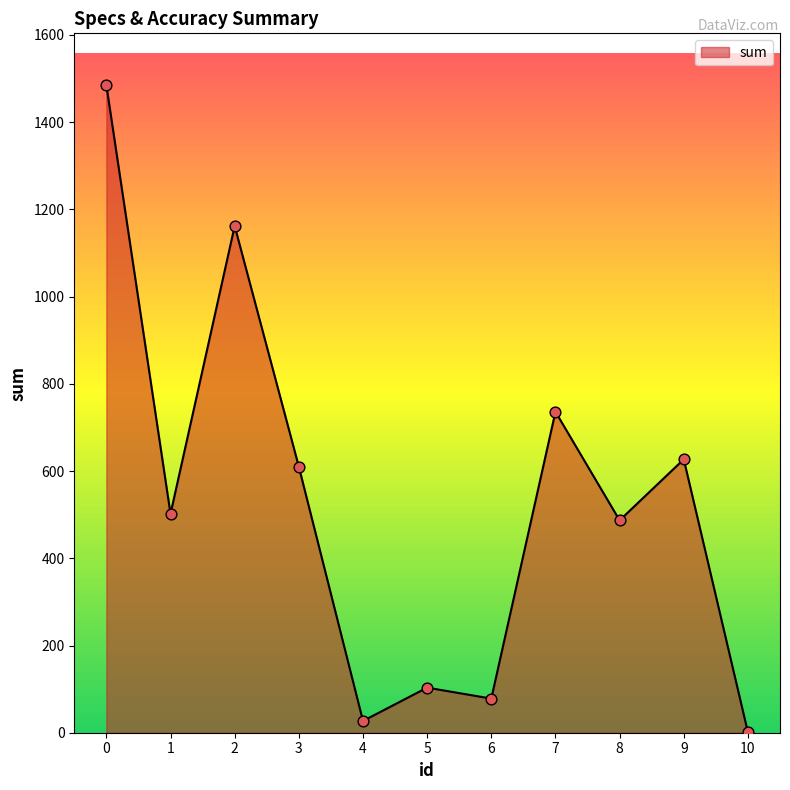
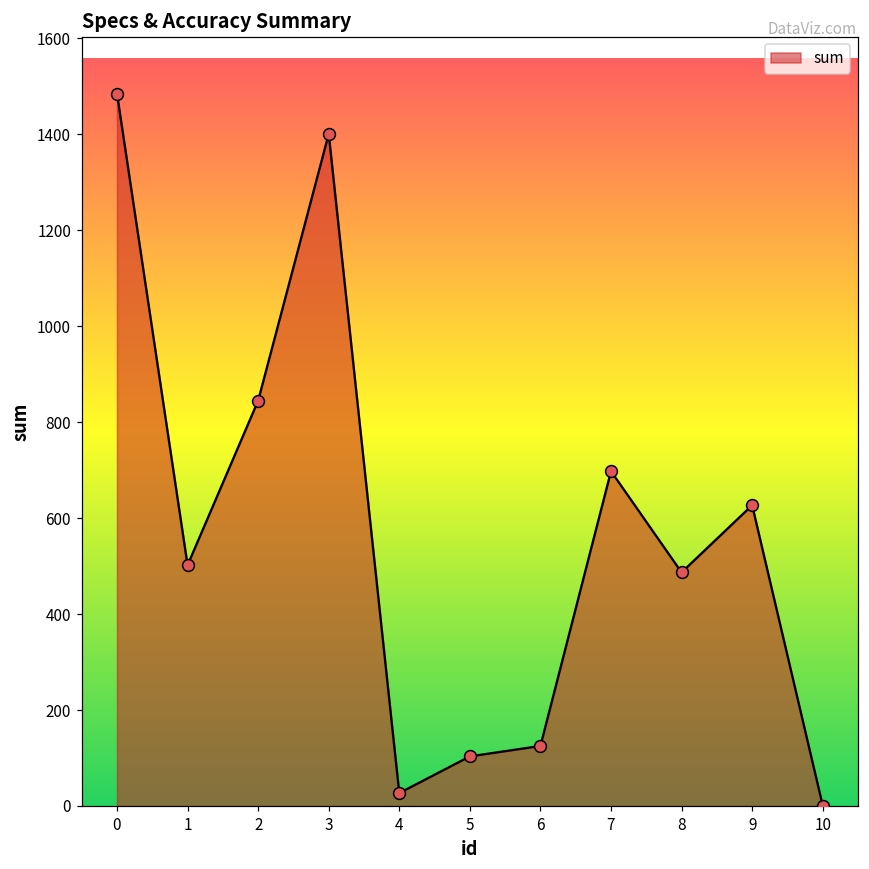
  {
    "0": 1490,
    "1": 500,
-   "2": 1160,
-   "3": 610,
+   "2": 850,
+   "3": 1400,
    "4": 30,
    "5": 100,
-   "6": 80,
-   "7": 740,
+   "6": 130,
+   "7": 700,
    "8": 490,
    "9": 630,
    "10": 0
  }
